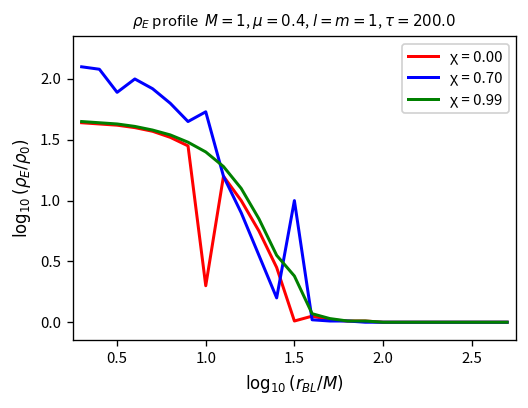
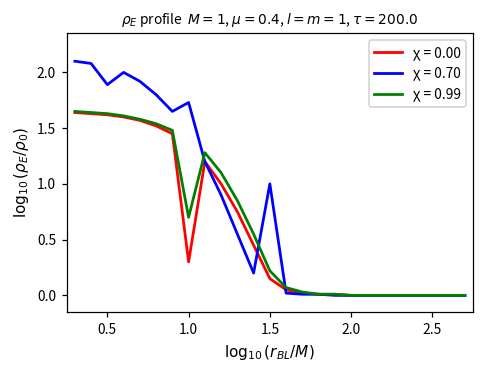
  {
    "χ = 0.00": {
      "1.0": 0.30,
-     "1.5": 0.01
+     "1.5": 0.15
    },
    "χ = 0.70": {
      "0.5": 1.89,
      "1.0": 1.73,
      "1.5": 1.00
    },
    "χ = 0.99": {
-     "1.0": 1.4,
-     "1.5": 0.38
+     "1.0": 0.7,
+     "1.5": 0.22
    }
  }
